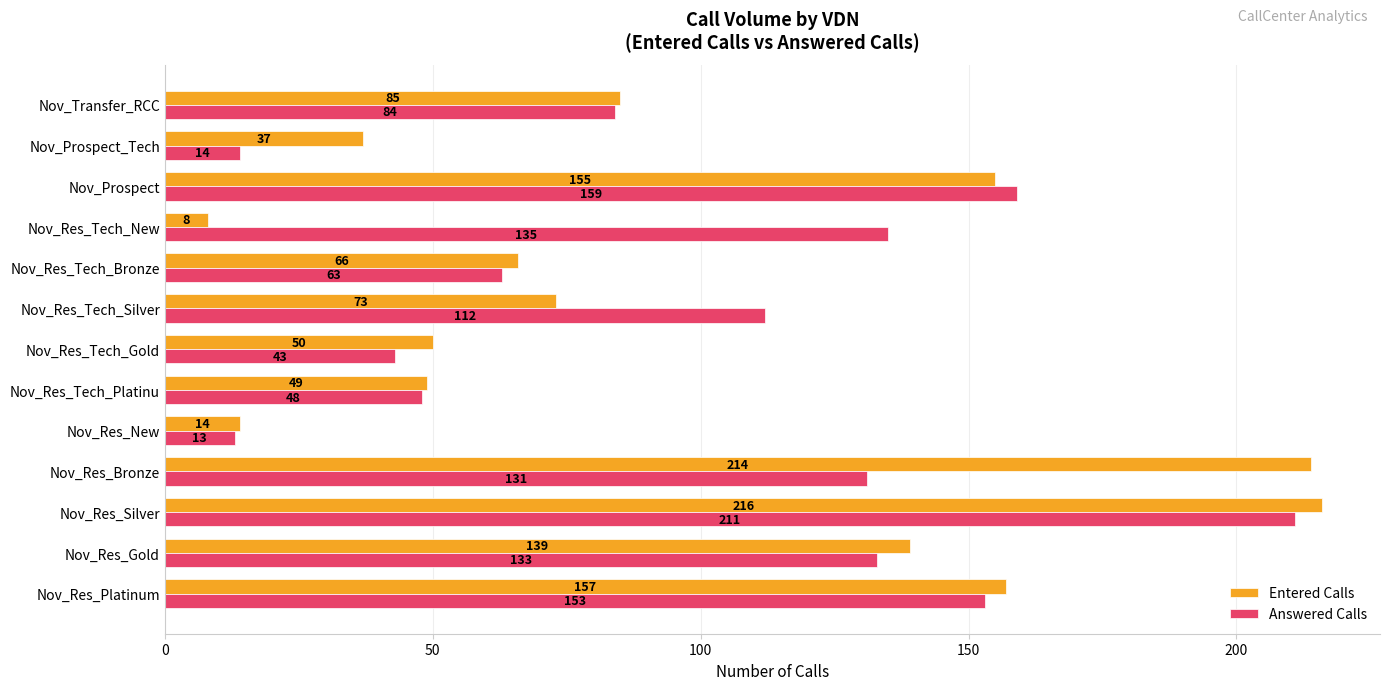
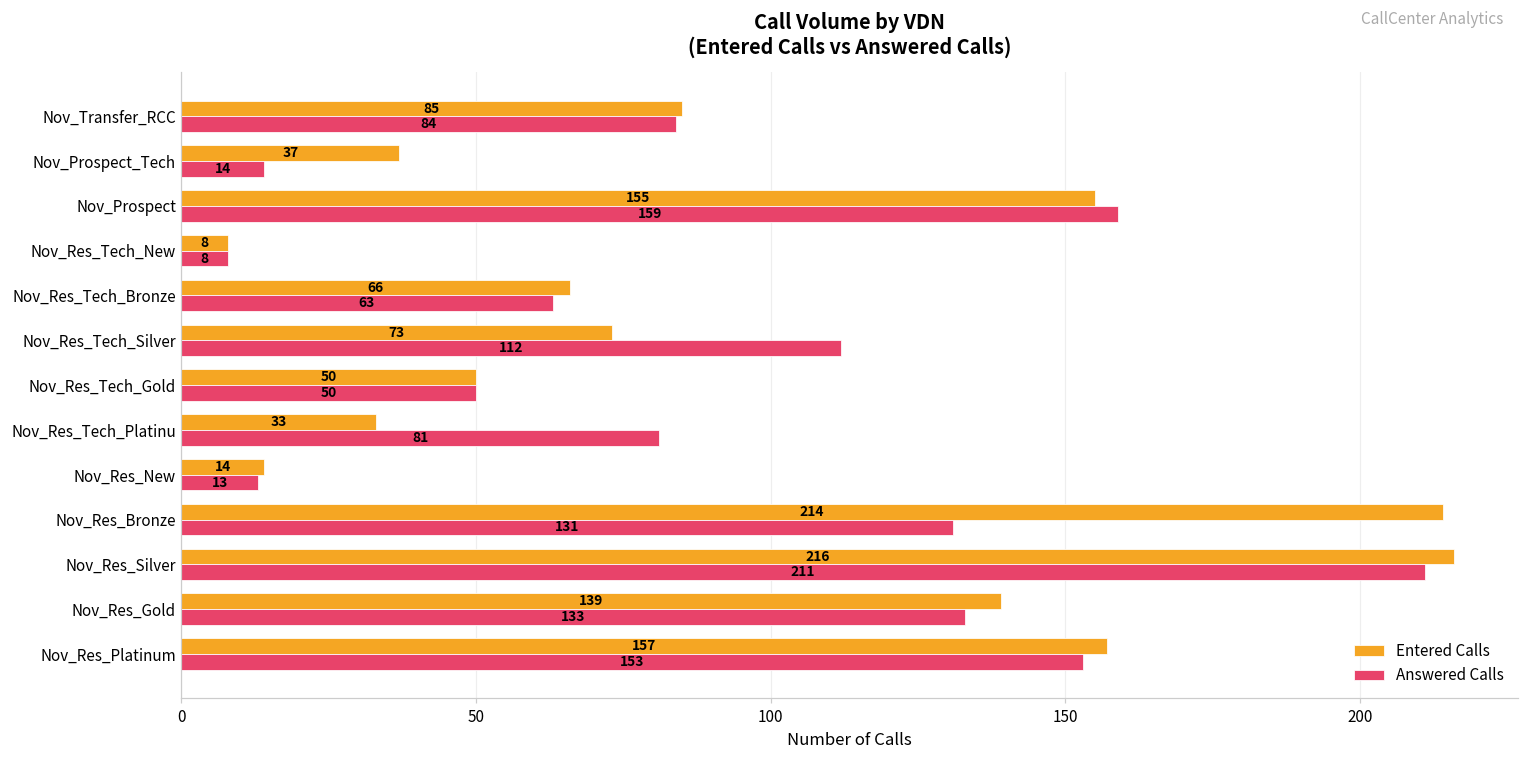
  {
    "Entered Calls": {
      "Nov_Transfer_RCC": 85,
      "Nov_Prospect_Tech": 37,
      "Nov_Prospect": 155,
      "Nov_Res_Tech_New": 8,
      "Nov_Res_Tech_Bronze": 66,
      "Nov_Res_Tech_Silver": 73,
      "Nov_Res_Tech_Gold": 50,
-     "Nov_Res_Tech_Platinu": 49,
+     "Nov_Res_Tech_Platinu": 33,
      "Nov_Res_New": 14,
      "Nov_Res_Bronze": 214,
      "Nov_Res_Silver": 216,
      "Nov_Res_Gold": 139,
      "Nov_Res_Platinum": 157
    },
    "Answered Calls": {
      "Nov_Transfer_RCC": 84,
      "Nov_Prospect_Tech": 14,
      "Nov_Prospect": 159,
-     "Nov_Res_Tech_New": 135,
+     "Nov_Res_Tech_New": 8,
      "Nov_Res_Tech_Bronze": 63,
      "Nov_Res_Tech_Silver": 112,
-     "Nov_Res_Tech_Gold": 43,
-     "Nov_Res_Tech_Platinu": 48,
+     "Nov_Res_Tech_Gold": 50,
+     "Nov_Res_Tech_Platinu": 81,
      "Nov_Res_New": 13,
      "Nov_Res_Bronze": 131,
      "Nov_Res_Silver": 211,
      "Nov_Res_Gold": 133,
      "Nov_Res_Platinum": 153
    }
  }
